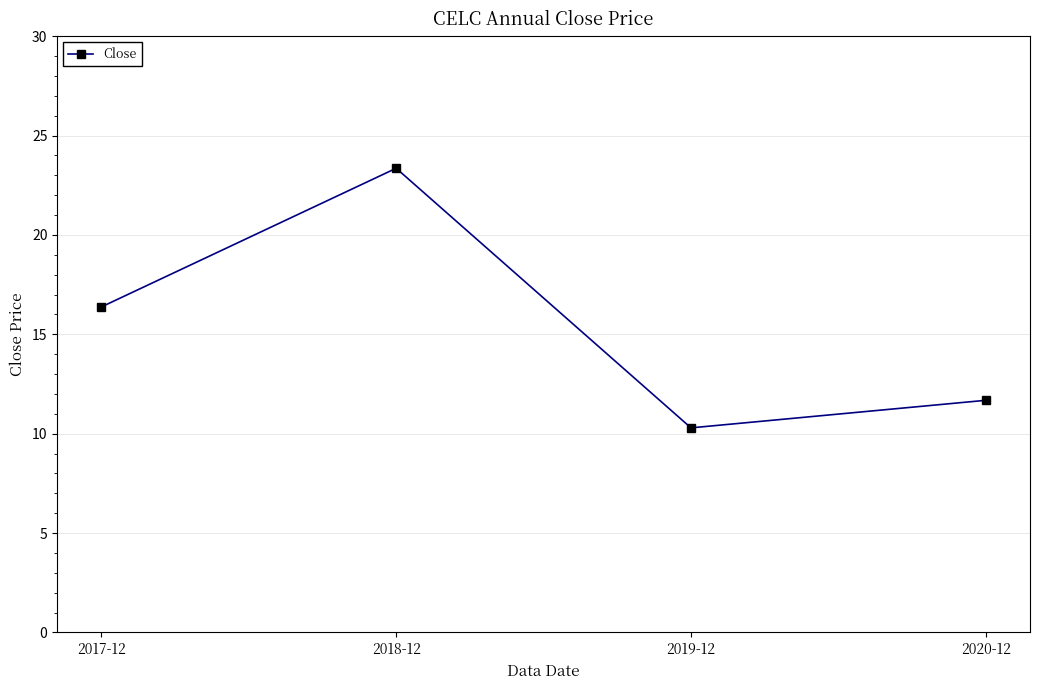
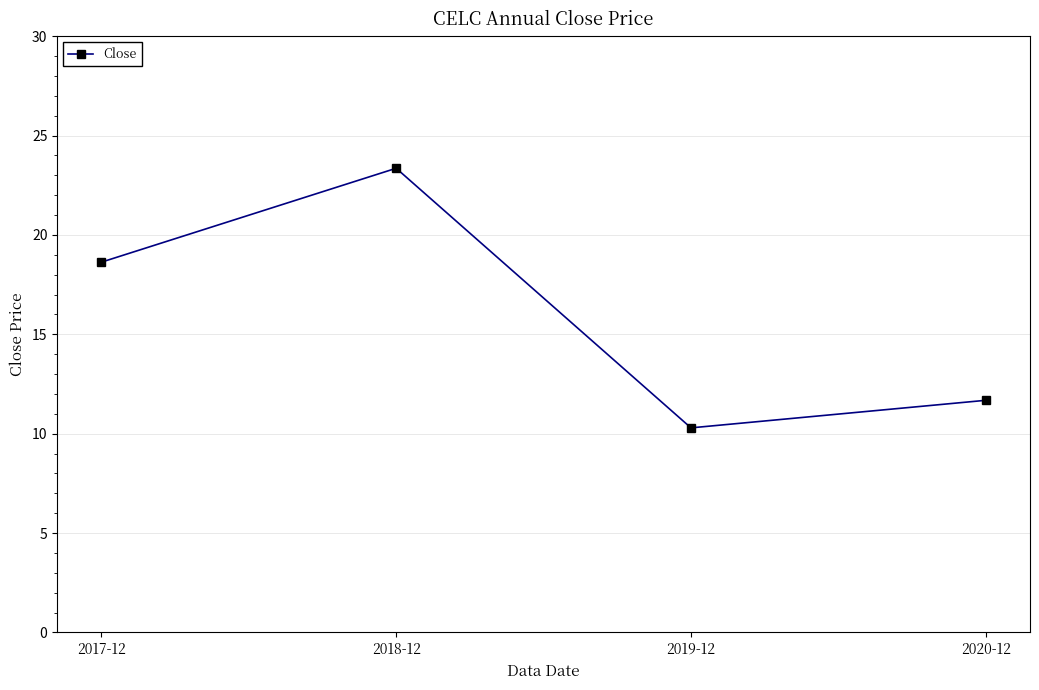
  {
-   "2017-12": 16.4,
+   "2017-12": 18.6,
    "2018-12": 23.4,
    "2019-12": 10.3,
    "2020-12": 11.7
  }
